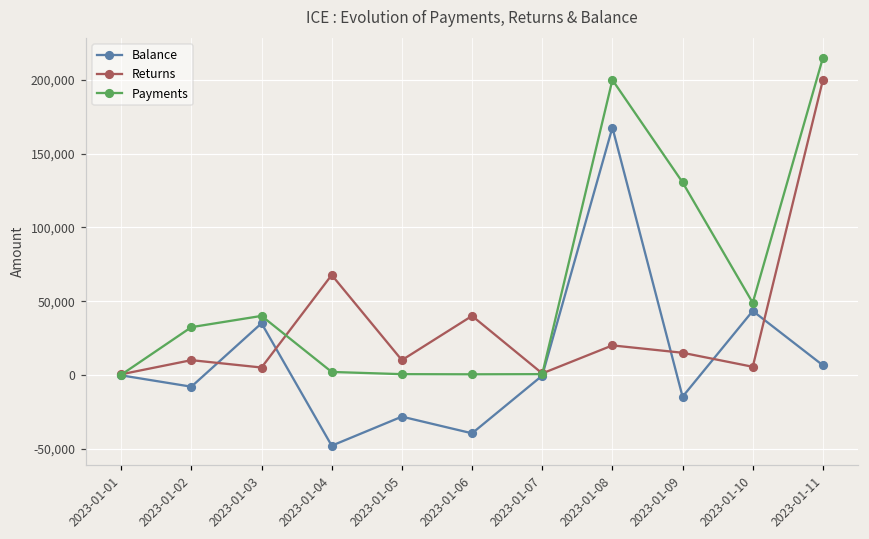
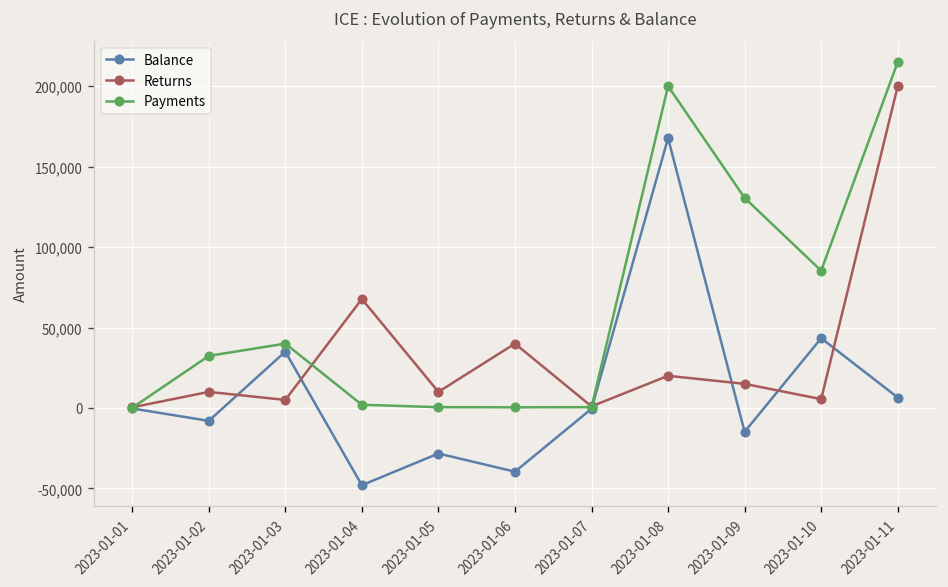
  {
    "Balance": {
      "2023-01-02": "-8,000",
      "2023-01-03": "35,000",
      "2023-01-04": "-48,000",
      "2023-01-05": "-28,000",
      "2023-01-06": "-40,000",
      "2023-01-08": "168,000",
      "2023-01-09": "-15,000",
      "2023-01-10": "43,000",
      "2023-01-11": "7,000"
    },
    "Returns": {
      "2023-01-02": "10,000",
      "2023-01-03": "5,000",
      "2023-01-04": "68,000",
      "2023-01-05": "10,000",
      "2023-01-06": "40,000",
      "2023-01-08": "20,000",
      "2023-01-09": "15,000",
      "2023-01-10": "6,000",
      "2023-01-11": "200,000"
    },
    "Payments": {
      "2023-01-02": "32,000",
      "2023-01-03": "40,000",
      "2023-01-04": "2,000",
      "2023-01-05": "1,000",
      "2023-01-06": "0",
      "2023-01-08": "200,000",
      "2023-01-09": "131,000",
-     "2023-01-10": "49,000",
+     "2023-01-10": "85,000",
      "2023-01-11": "215,000"
    }
  }
